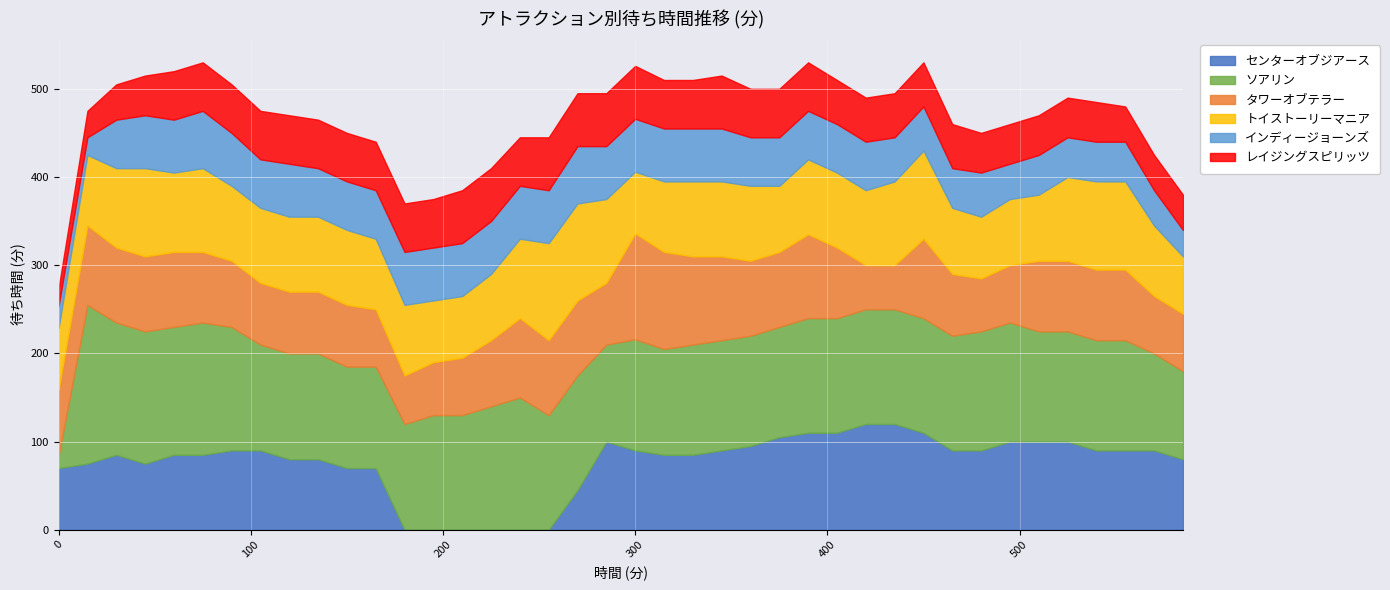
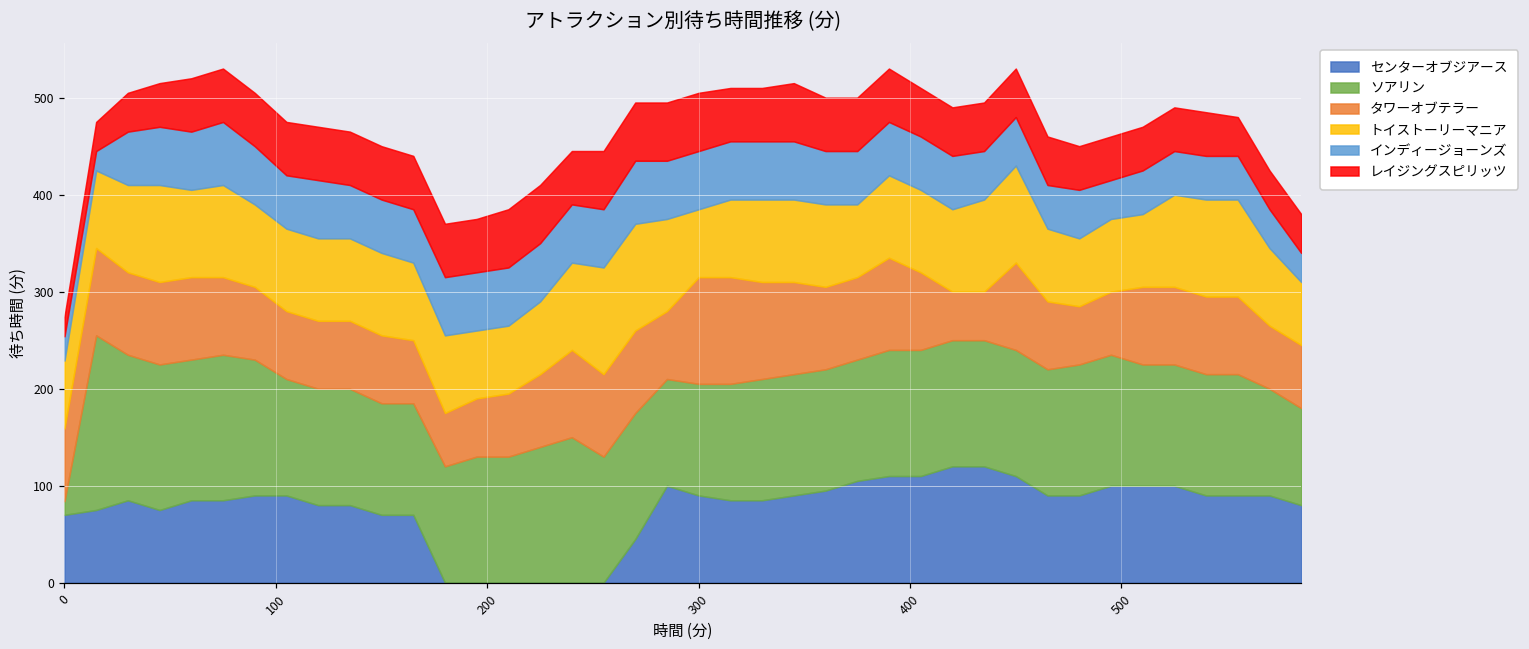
  {
    "ソアリン": {
      "0": 10,
-     "300": 130
+     "300": 120
    },
    "タワーオブテラー": {
      "0": 80,
-     "300": 120
+     "300": 110
    },
    "トイストーリーマニア": {
      "0": 70,
      "300": 70
    },
    "レイジングスピリッツ": {
      "0": 20,
      "300": 60
    }
  }
